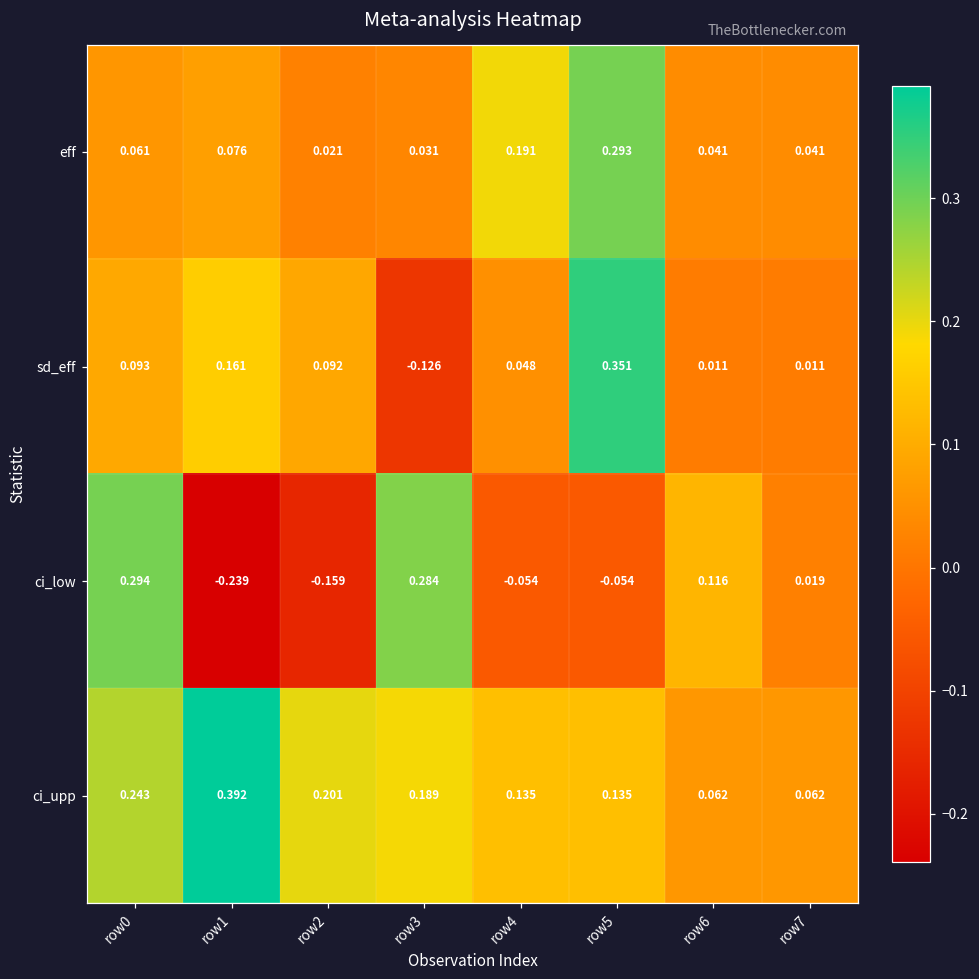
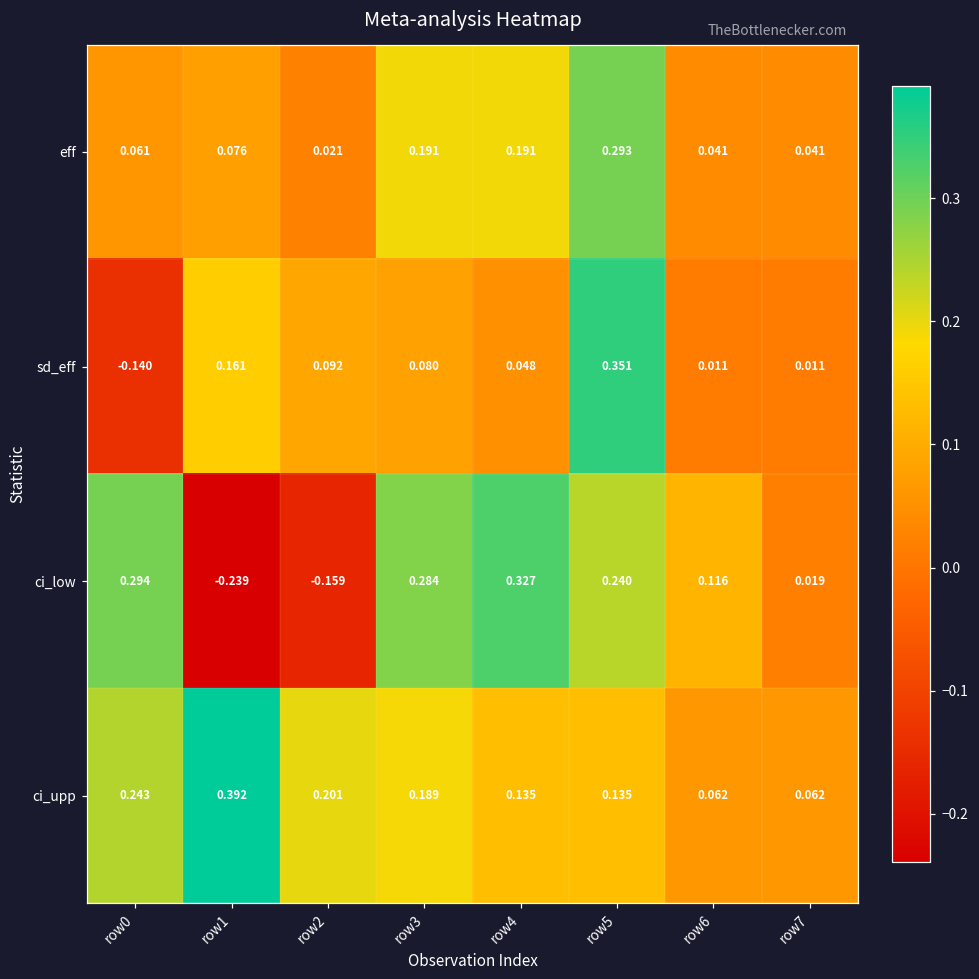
  {
    "eff": {
      "row0": 0.061,
      "row1": 0.076,
      "row2": 0.021,
-     "row3": 0.031,
+     "row3": 0.191,
      "row4": 0.191,
      "row5": 0.293,
      "row6": 0.041,
      "row7": 0.041
    },
    "sd_eff": {
-     "row0": 0.093,
+     "row0": -0.140,
      "row1": 0.161,
      "row2": 0.092,
-     "row3": -0.126,
+     "row3": 0.080,
      "row4": 0.048,
      "row5": 0.351,
      "row6": 0.011,
      "row7": 0.011
    },
    "ci_low": {
      "row0": 0.294,
      "row1": -0.239,
      "row2": -0.159,
      "row3": 0.284,
-     "row4": -0.054,
-     "row5": -0.054,
+     "row4": 0.327,
+     "row5": 0.240,
      "row6": 0.116,
      "row7": 0.019
    },
    "ci_upp": {
      "row0": 0.243,
      "row1": 0.392,
      "row2": 0.201,
      "row3": 0.189,
      "row4": 0.135,
      "row5": 0.135,
      "row6": 0.062,
      "row7": 0.062
    }
  }
